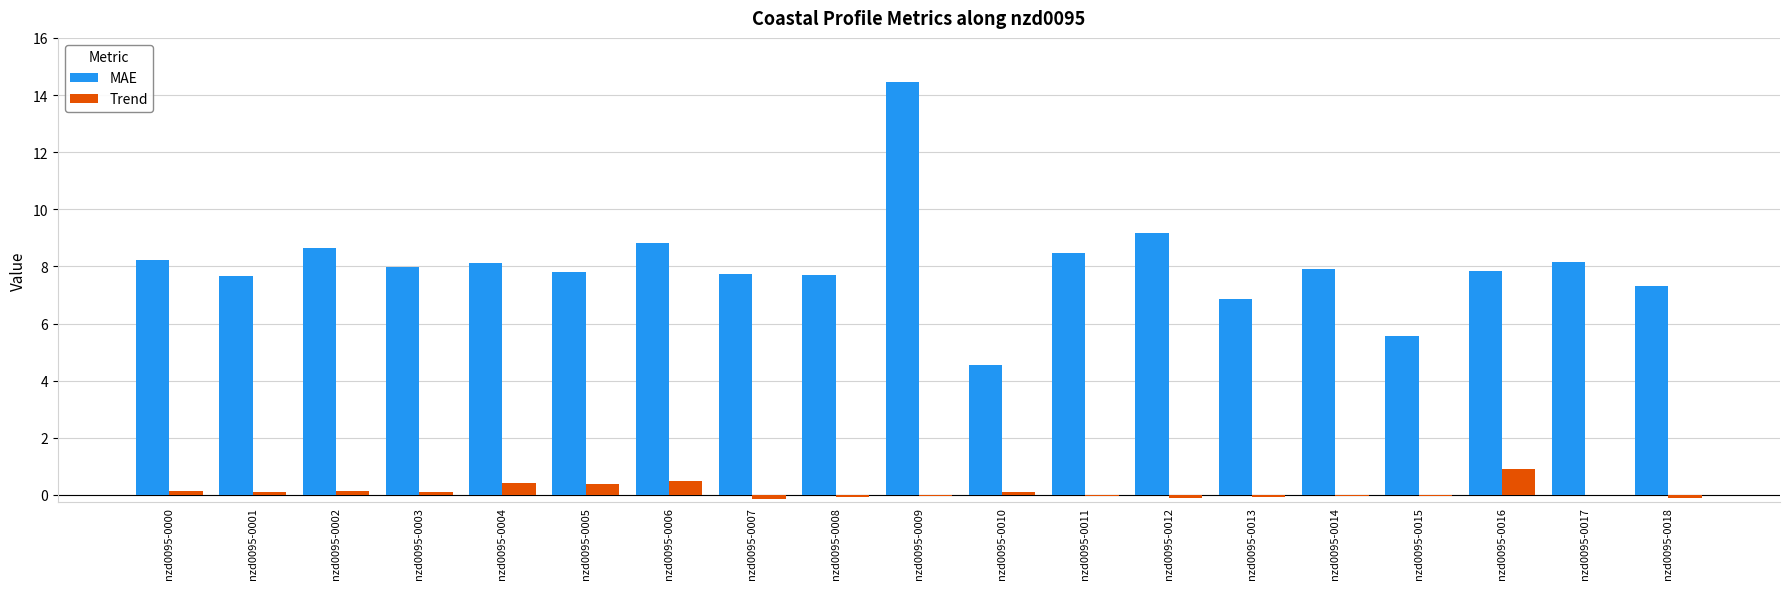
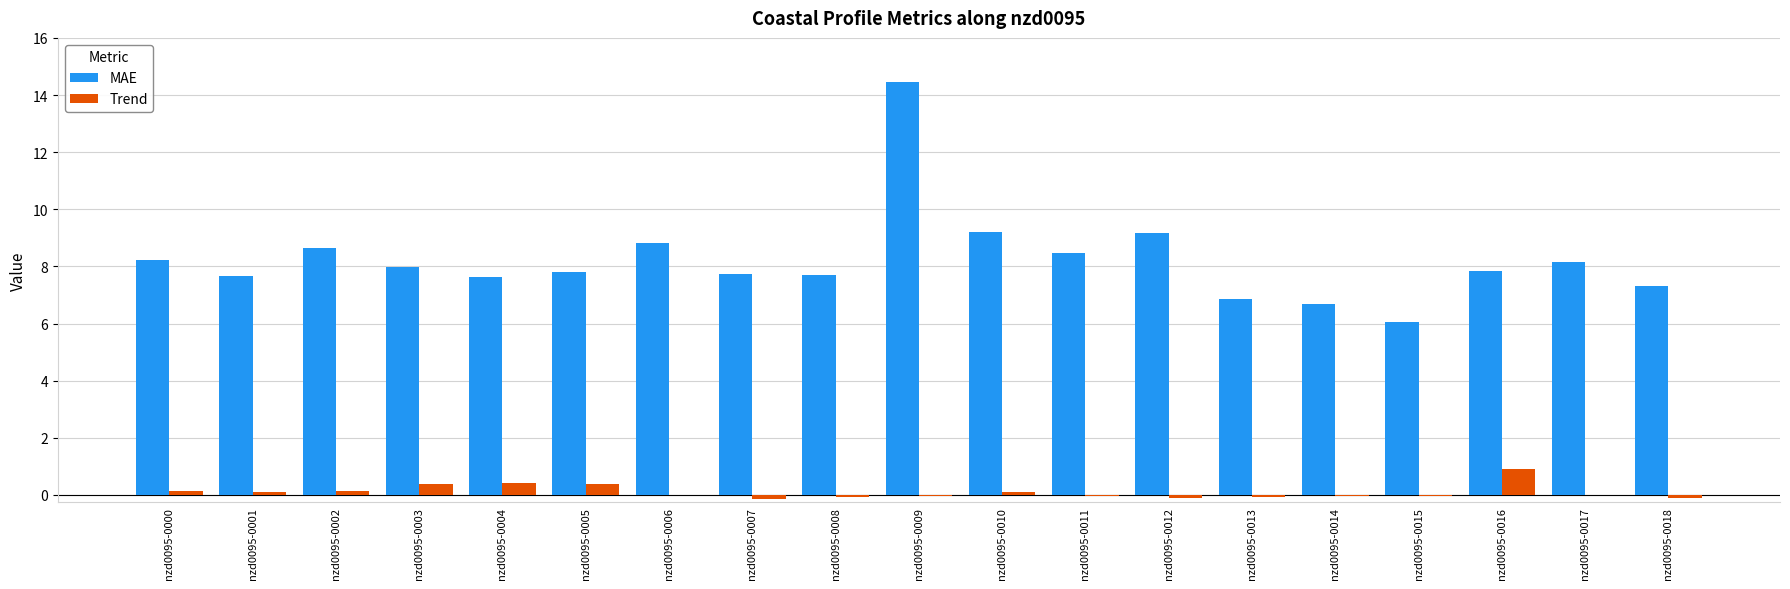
  {
    "MAE": {
      "nzd0095-0000": 8.2,
      "nzd0095-0001": 7.7,
      "nzd0095-0002": 8.6,
      "nzd0095-0003": 8.0,
-     "nzd0095-0004": 8.1,
+     "nzd0095-0004": 7.6,
      "nzd0095-0005": 7.8,
      "nzd0095-0006": 8.8,
      "nzd0095-0007": 7.7,
      "nzd0095-0008": 7.7,
      "nzd0095-0009": 14.5,
-     "nzd0095-0010": 4.5,
+     "nzd0095-0010": 9.2,
      "nzd0095-0011": 8.5,
      "nzd0095-0012": 9.2,
      "nzd0095-0013": 6.9,
-     "nzd0095-0014": 7.9,
-     "nzd0095-0015": 5.6,
+     "nzd0095-0014": 6.7,
+     "nzd0095-0015": 6.1,
      "nzd0095-0016": 7.8,
      "nzd0095-0017": 8.1,
      "nzd0095-0018": 7.3
    },
    "Trend": {
      "nzd0095-0000": 0.1,
      "nzd0095-0001": 0.1,
      "nzd0095-0002": 0.1,
-     "nzd0095-0003": 0.1,
+     "nzd0095-0003": 0.4,
      "nzd0095-0004": 0.4,
      "nzd0095-0005": 0.4,
-     "nzd0095-0006": 0.5,
+     "nzd0095-0006": 0.0,
      "nzd0095-0007": -0.1,
      "nzd0095-0010": 0.1,
      "nzd0095-0012": -0.1,
      "nzd0095-0016": 0.9,
      "nzd0095-0018": -0.1
    }
  }
